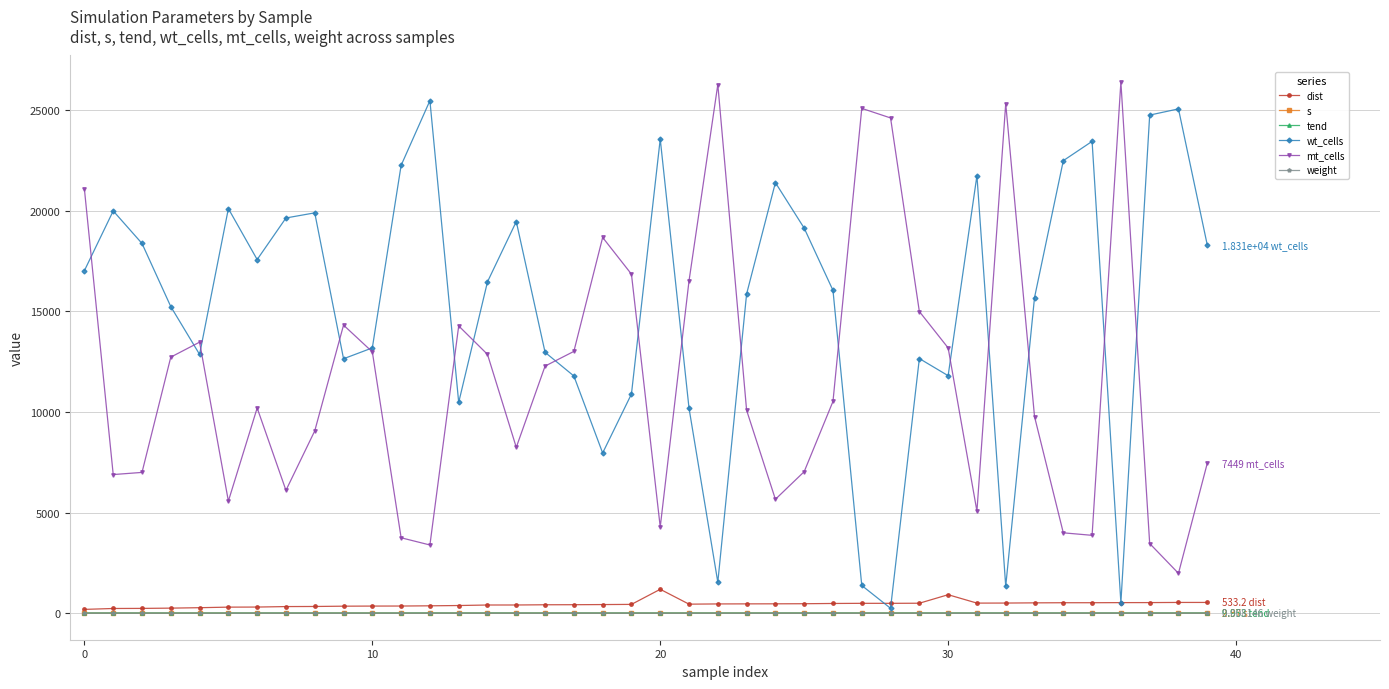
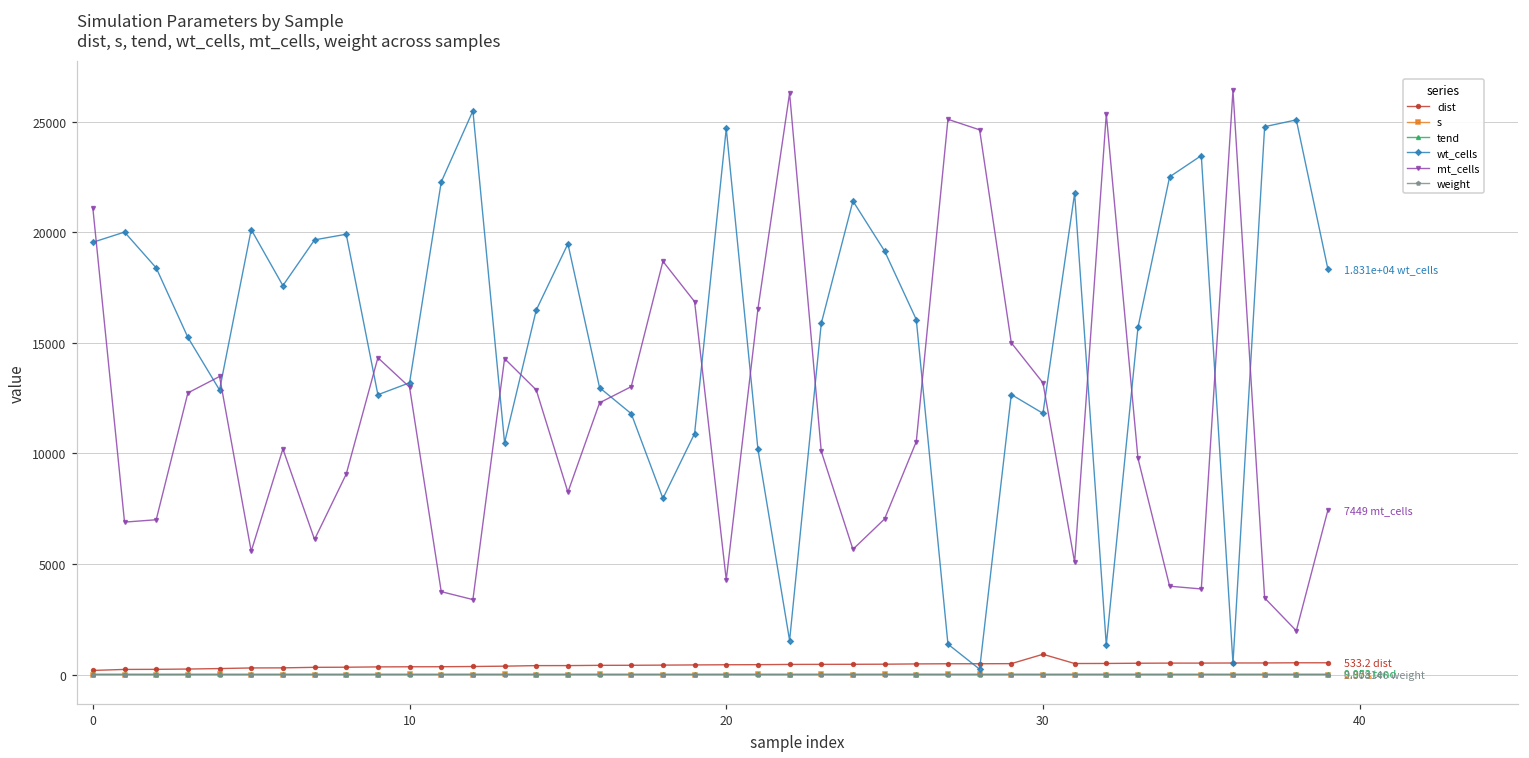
  {
    "dist": {
      "0": 200,
      "10": 400,
-     "20": 1200,
+     "20": 400,
      "30": 900
    },
    "weight": {
      "0": 0,
      "10": 0,
      "20": 0,
      "30": 0
    },
    "wt_cells": {
-     "0": 17000,
+     "0": 19500,
      "10": 13200,
-     "20": 23600,
+     "20": 24700,
      "30": 11800
    },
    "mt_cells": {
      "0": 21100,
      "10": 13000,
      "20": 4300,
      "30": 13200
    }
  }
